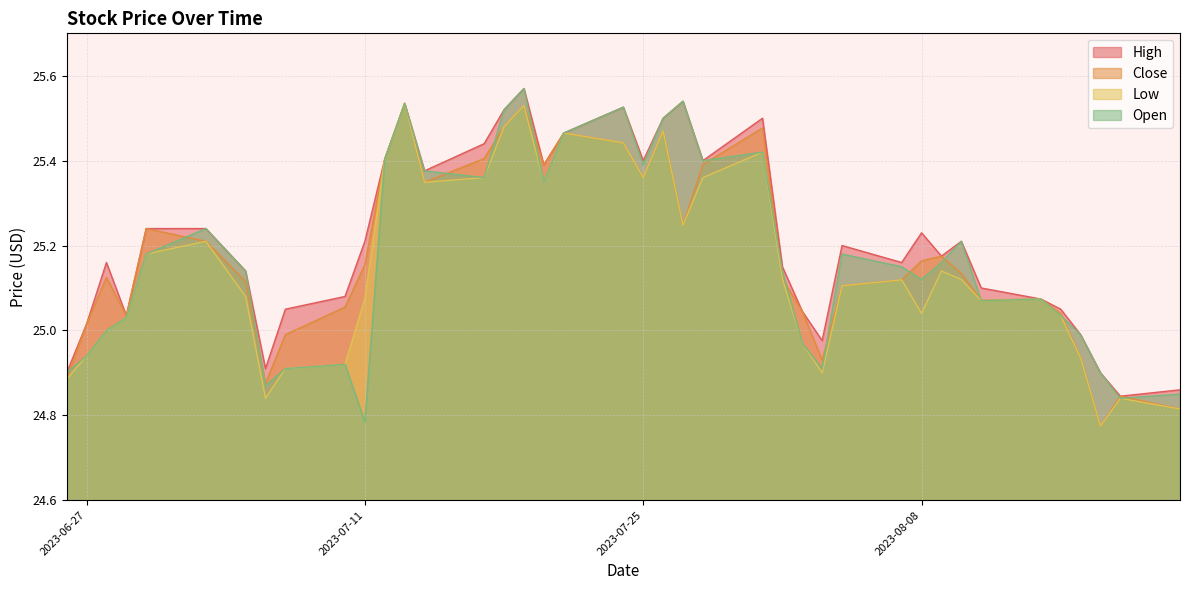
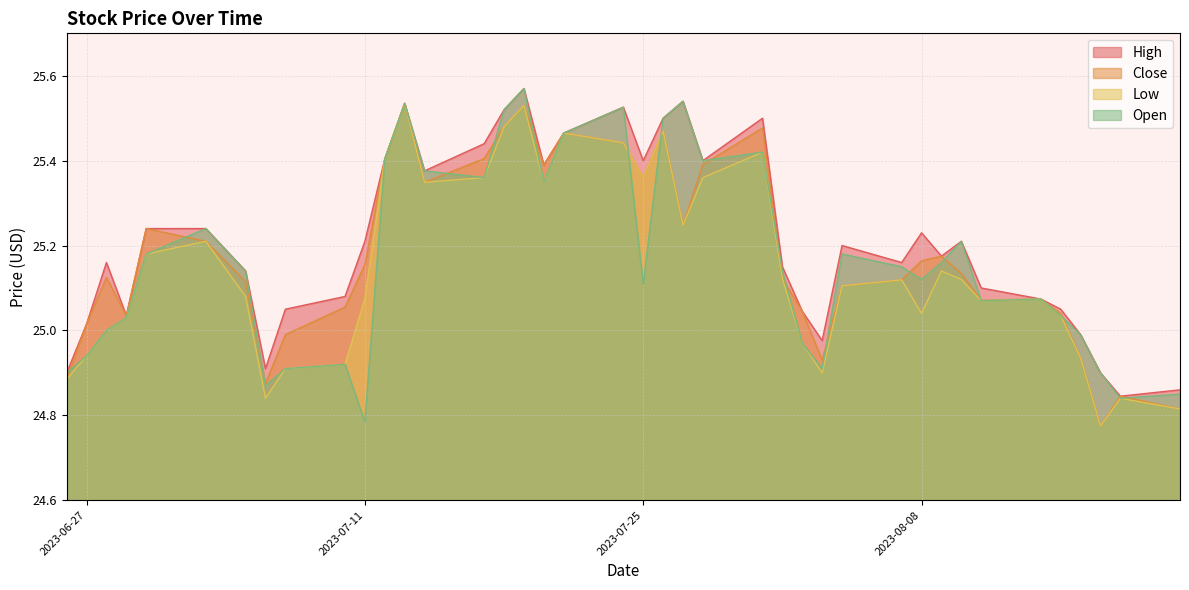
  {
    "Open": {
      "2023-07-11": 24.78,
-     "2023-07-25": 25.39,
+     "2023-07-25": 25.11,
      "2023-08-08": 25.12
    }
  }
